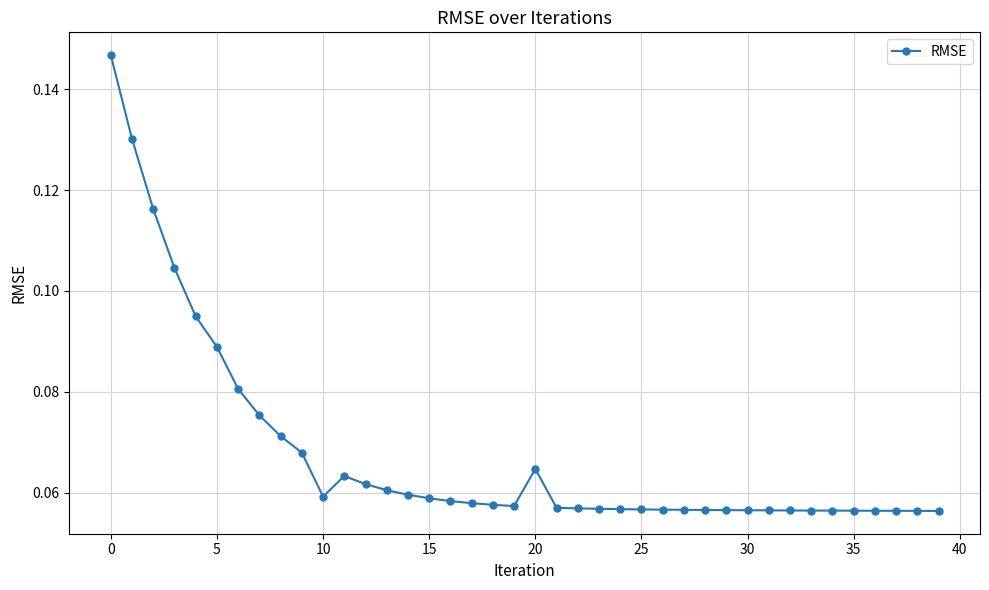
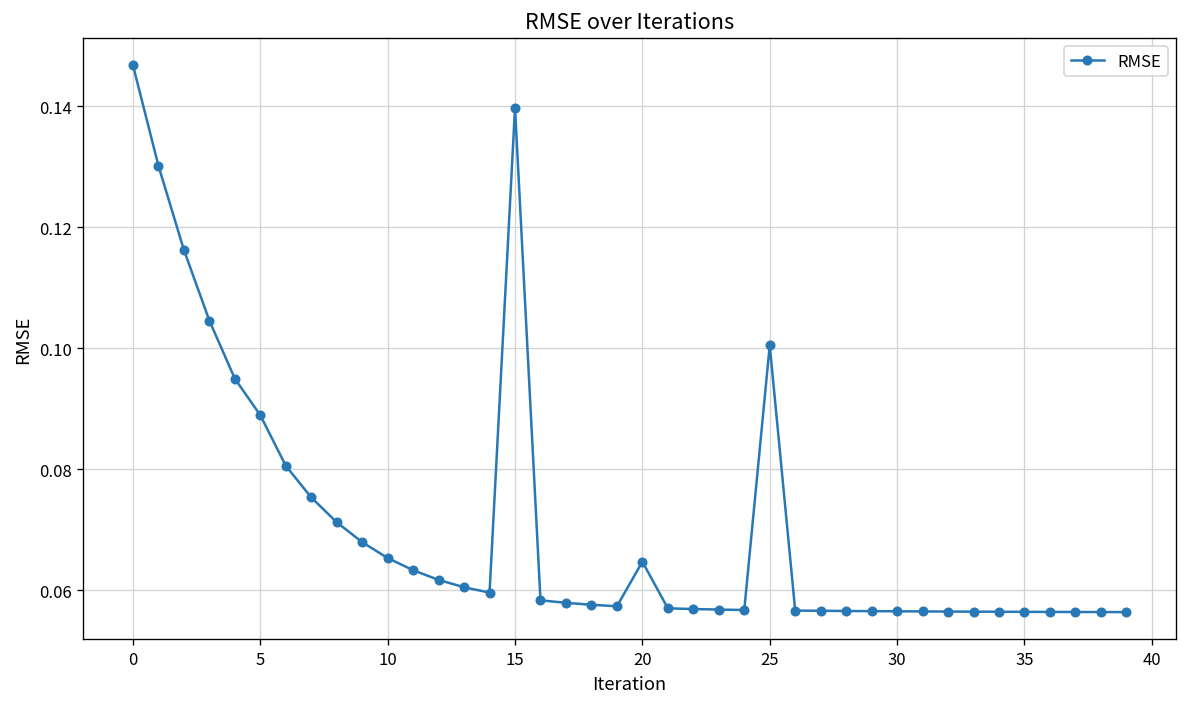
  {
    "0": 0.147,
    "5": 0.089,
-   "10": 0.059,
-   "15": 0.059,
+   "10": 0.065,
+   "15": 0.140,
    "20": 0.065,
-   "25": 0.057,
+   "25": 0.100,
    "30": 0.057,
    "35": 0.056
  }
